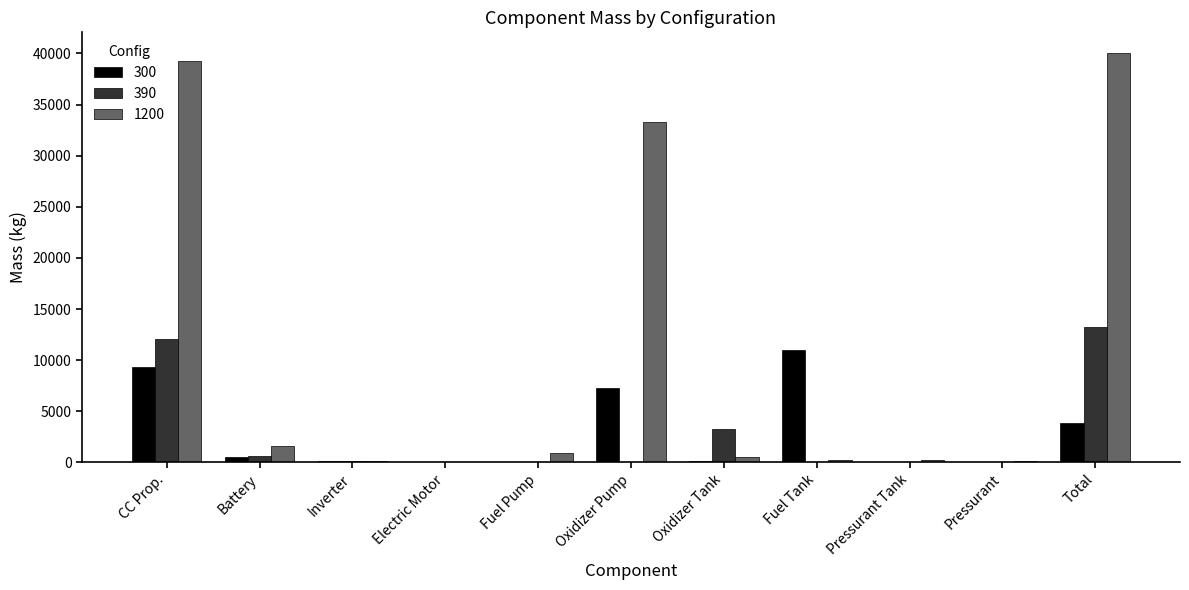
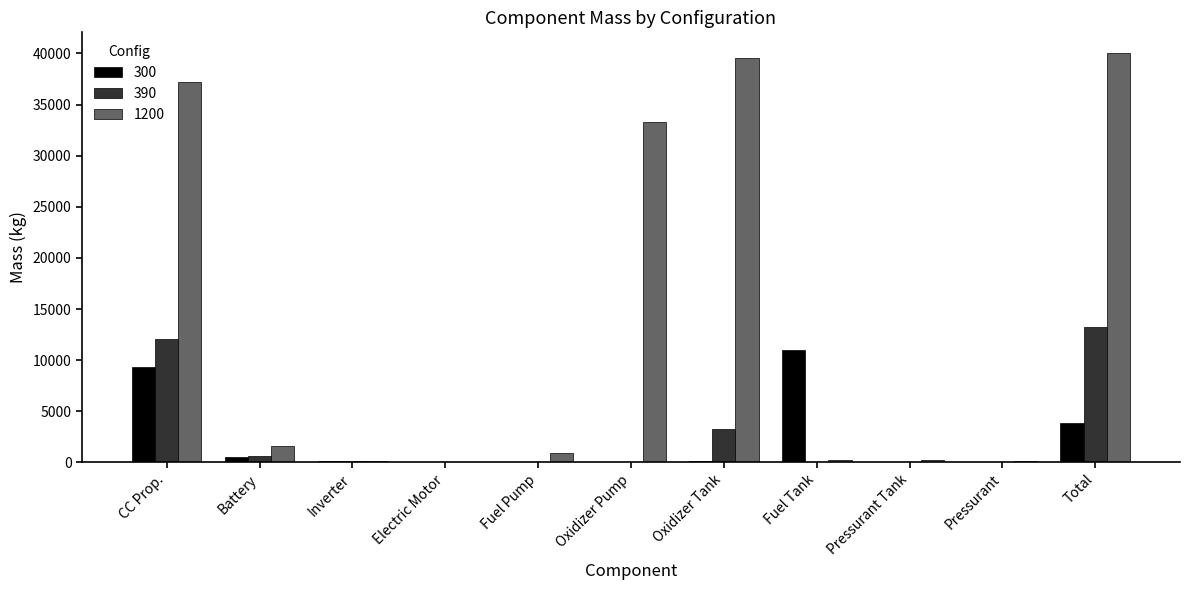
  {
    "300": {
      "CC Prop.": 9300,
      "Battery": 500,
-     "Oxidizer Pump": 7300,
+     "Oxidizer Pump": 0,
      "Fuel Tank": 11000,
      "Total": 3900
    },
    "390": {
      "CC Prop.": 12100,
      "Battery": 600,
      "Oxidizer Tank": 3300,
      "Total": 13200
    },
    "1200": {
-     "CC Prop.": 39300,
+     "CC Prop.": 37200,
      "Battery": 1600,
      "Fuel Pump": 900,
      "Oxidizer Pump": 33300,
-     "Oxidizer Tank": 600,
+     "Oxidizer Tank": 39600,
      "Total": 40100
    }
  }
